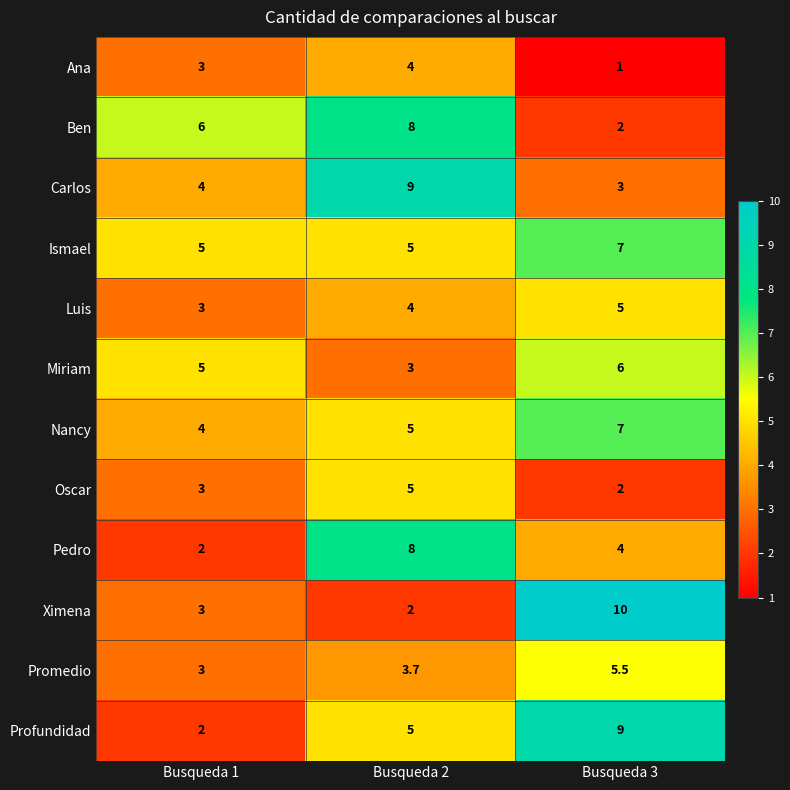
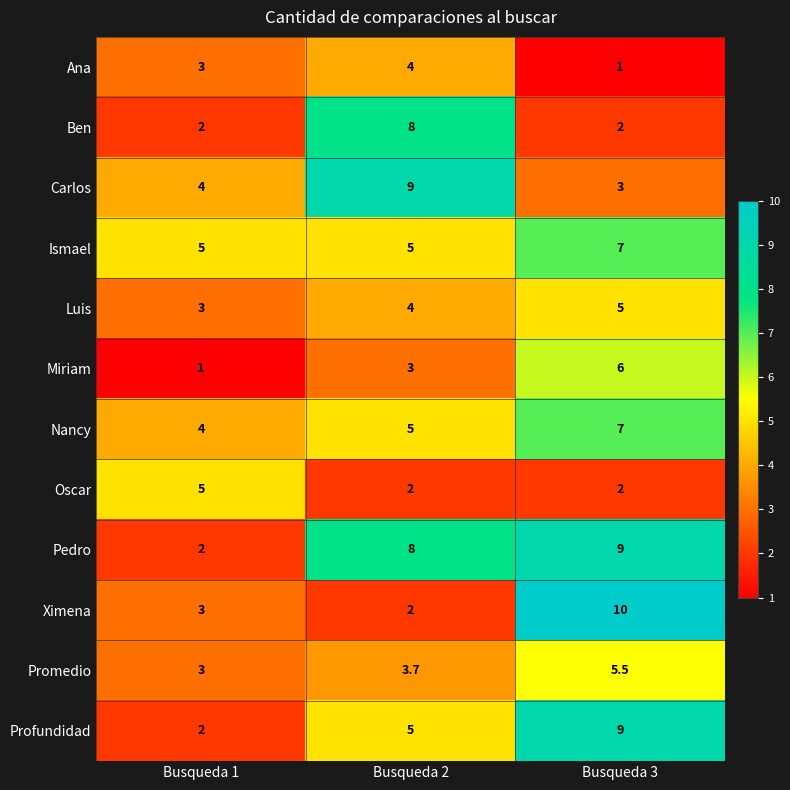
  {
    "Ana": {
      "Busqueda 1": 3,
      "Busqueda 2": 4,
      "Busqueda 3": 1
    },
    "Ben": {
-     "Busqueda 1": 6,
+     "Busqueda 1": 2,
      "Busqueda 2": 8,
      "Busqueda 3": 2
    },
    "Carlos": {
      "Busqueda 1": 4,
      "Busqueda 2": 9,
      "Busqueda 3": 3
    },
    "Ismael": {
      "Busqueda 1": 5,
      "Busqueda 2": 5,
      "Busqueda 3": 7
    },
    "Luis": {
      "Busqueda 1": 3,
      "Busqueda 2": 4,
      "Busqueda 3": 5
    },
    "Miriam": {
-     "Busqueda 1": 5,
+     "Busqueda 1": 1,
      "Busqueda 2": 3,
      "Busqueda 3": 6
    },
    "Nancy": {
      "Busqueda 1": 4,
      "Busqueda 2": 5,
      "Busqueda 3": 7
    },
    "Oscar": {
-     "Busqueda 1": 3,
-     "Busqueda 2": 5,
+     "Busqueda 1": 5,
+     "Busqueda 2": 2,
      "Busqueda 3": 2
    },
    "Pedro": {
      "Busqueda 1": 2,
      "Busqueda 2": 8,
-     "Busqueda 3": 4
+     "Busqueda 3": 9
    },
    "Ximena": {
      "Busqueda 1": 3,
      "Busqueda 2": 2,
      "Busqueda 3": 10
    },
    "Promedio": {
      "Busqueda 1": 3,
      "Busqueda 2": 3.7,
      "Busqueda 3": 5.5
    },
    "Profundidad": {
      "Busqueda 1": 2,
      "Busqueda 2": 5,
      "Busqueda 3": 9
    }
  }
